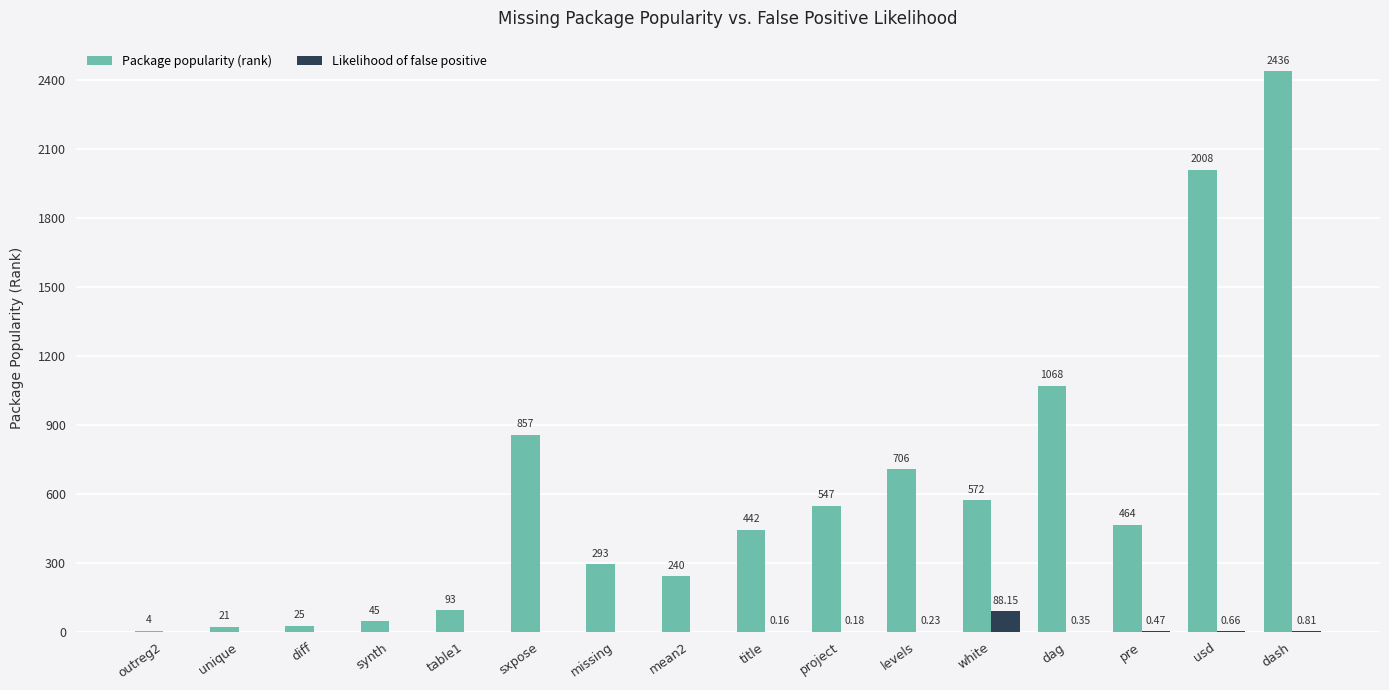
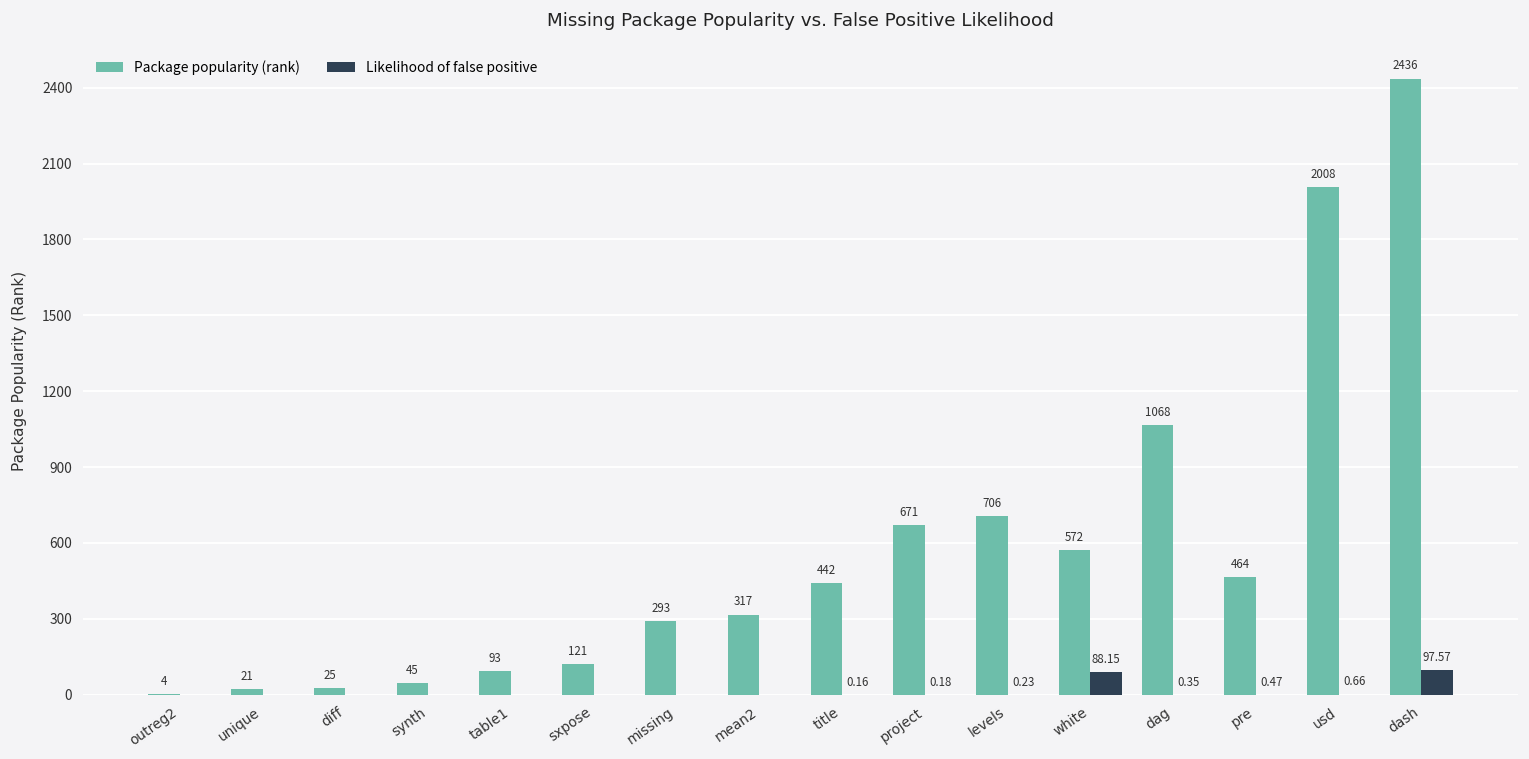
  {
    "Package popularity (rank)": {
      "outreg2": 4,
      "unique": 21,
      "diff": 25,
      "synth": 45,
      "table1": 93,
-     "sxpose": 857,
+     "sxpose": 121,
      "missing": 293,
-     "mean2": 240,
+     "mean2": 317,
      "title": 442,
-     "project": 547,
+     "project": 671,
      "levels": 706,
      "white": 572,
      "dag": 1068,
      "pre": 464,
      "usd": 2008,
      "dash": 2436
    },
    "Likelihood of false positive": {
      "title": 0.16,
      "project": 0.18,
      "levels": 0.23,
      "white": 88.15,
      "dag": 0.35,
      "pre": 0.47,
      "usd": 0.66,
-     "dash": 0.81
+     "dash": 97.57
    }
  }
